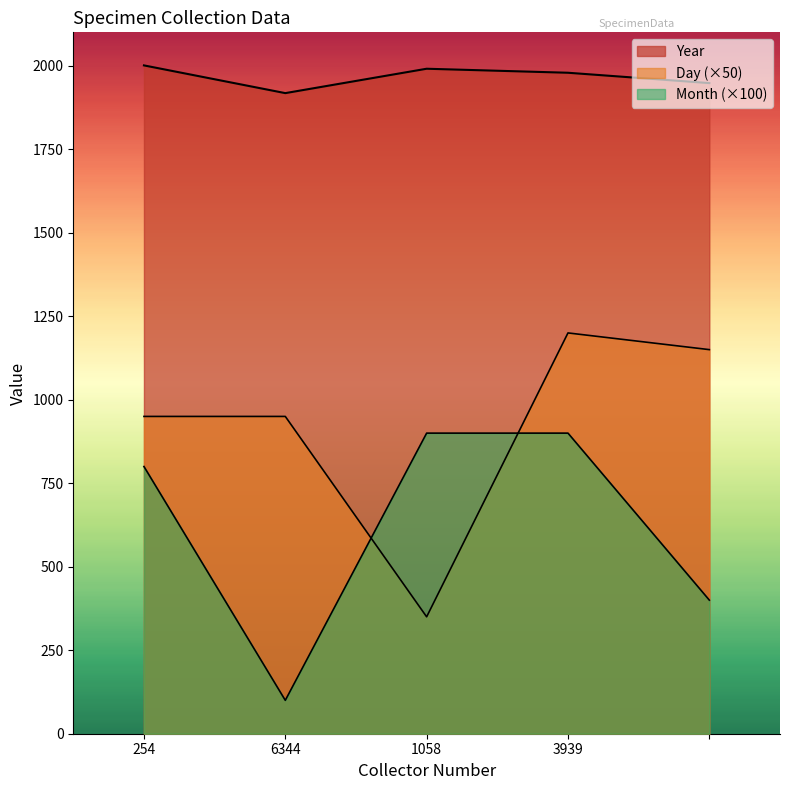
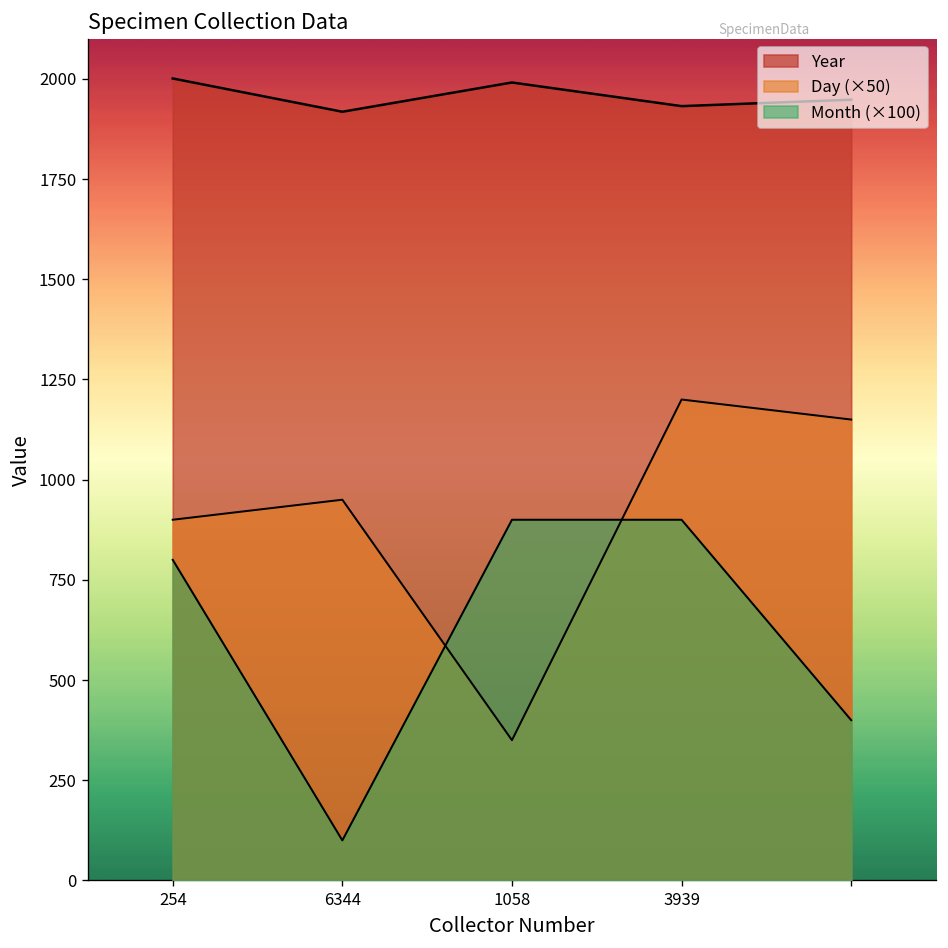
  {
    "Year": {
      "254": 2000,
      "6344": 1920,
      "1058": 1990,
-     "3939": 1980
+     "3939": 1930
    },
    "Day (×50)": {
-     "254": 950,
+     "254": 900,
      "6344": 950,
      "1058": 350,
      "3939": 1200
    },
    "Month (×100)": {
      "254": 800,
      "6344": 100,
      "1058": 900,
      "3939": 900
    }
  }
